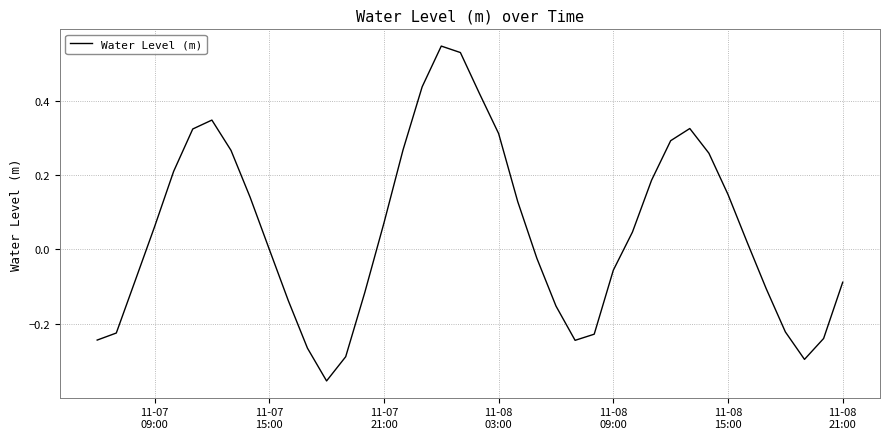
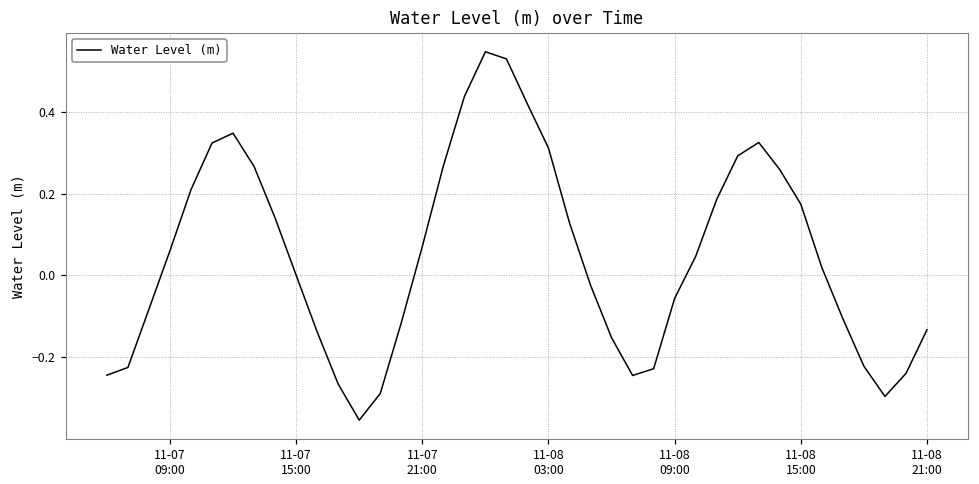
  {
    "11-07 09:00": 0.06,
    "11-07 15:00": 0.00,
    "11-07 21:00": 0.07,
    "11-08 03:00": 0.31,
    "11-08 09:00": -0.06,
-   "11-08 15:00": 0.15,
-   "11-08 21:00": -0.09
+   "11-08 15:00": 0.17,
+   "11-08 21:00": -0.13
  }
